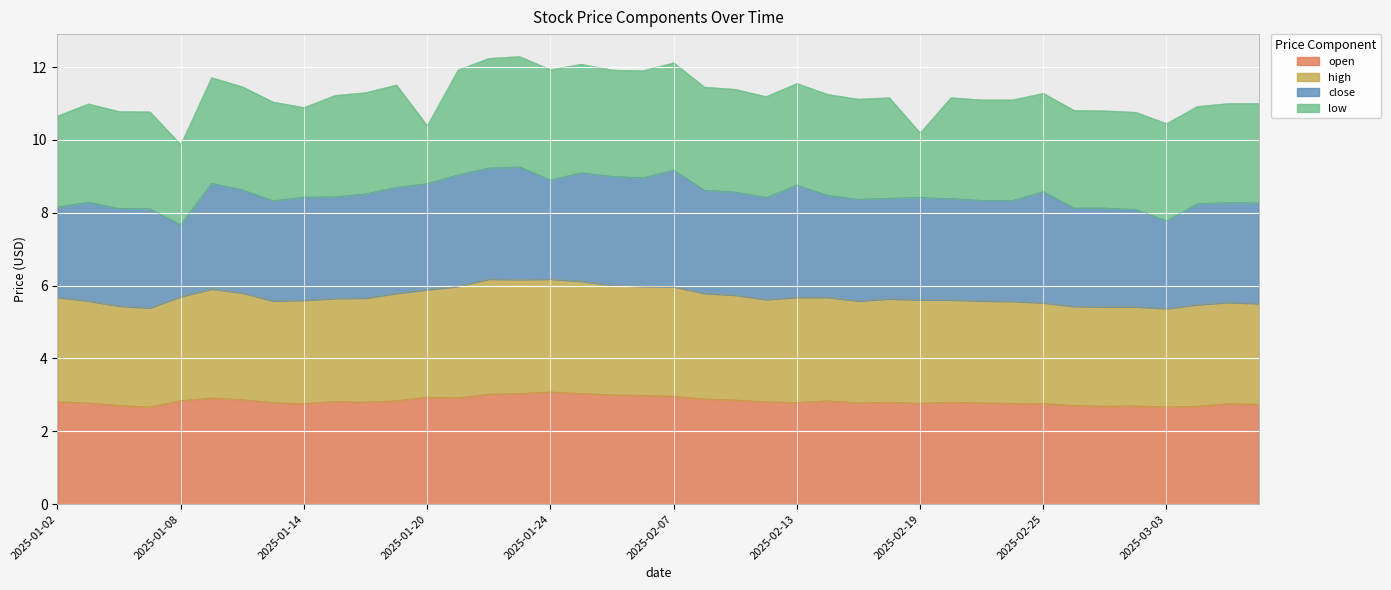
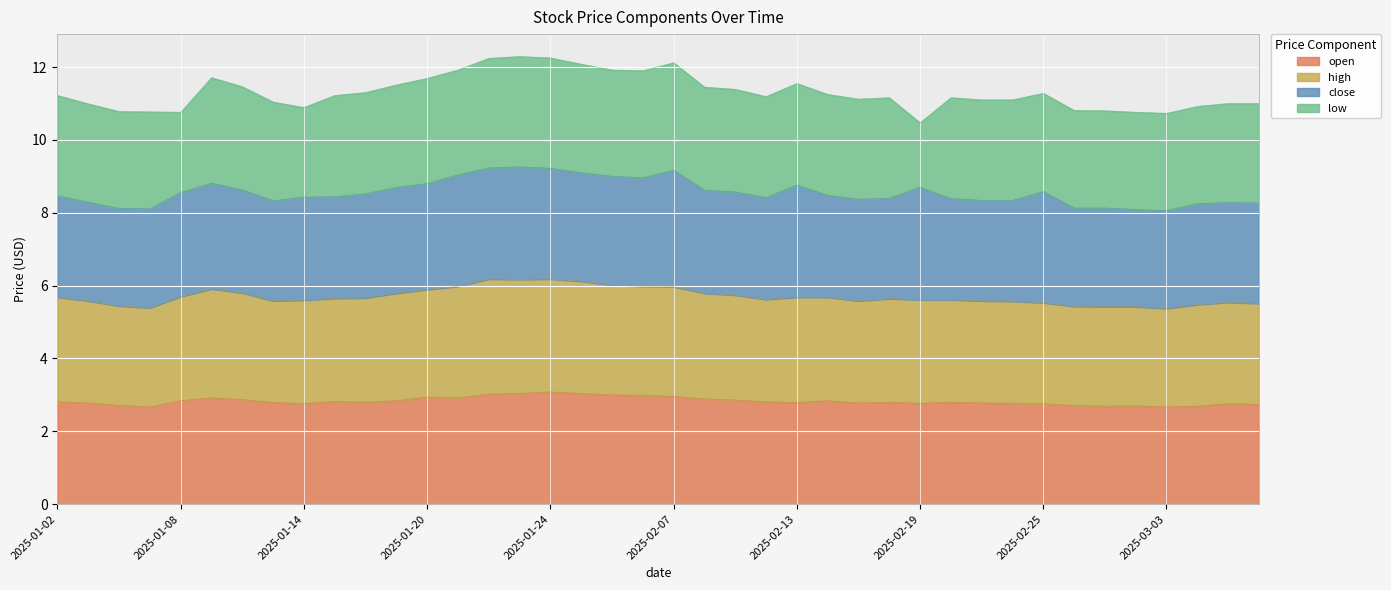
  {
    "close": {
-     "2025-01-02": 2.5,
-     "2025-01-08": 2.0,
+     "2025-01-02": 2.8,
+     "2025-01-08": 2.9,
      "2025-01-14": 2.8,
      "2025-01-20": 2.9,
-     "2025-01-24": 2.7,
+     "2025-01-24": 3.0,
      "2025-02-07": 3.2,
      "2025-02-13": 3.1,
-     "2025-02-19": 2.8,
+     "2025-02-19": 3.1,
      "2025-02-25": 3.0,
-     "2025-03-03": 2.4
+     "2025-03-03": 2.7
    },
    "low": {
-     "2025-01-02": 2.5,
+     "2025-01-02": 2.8,
      "2025-01-08": 2.2,
      "2025-01-14": 2.5,
-     "2025-01-20": 1.6,
+     "2025-01-20": 2.9,
      "2025-01-24": 3.0,
      "2025-02-07": 3.0,
      "2025-02-13": 2.8,
      "2025-02-19": 1.8,
      "2025-02-25": 2.7,
      "2025-03-03": 2.7
    }
  }
